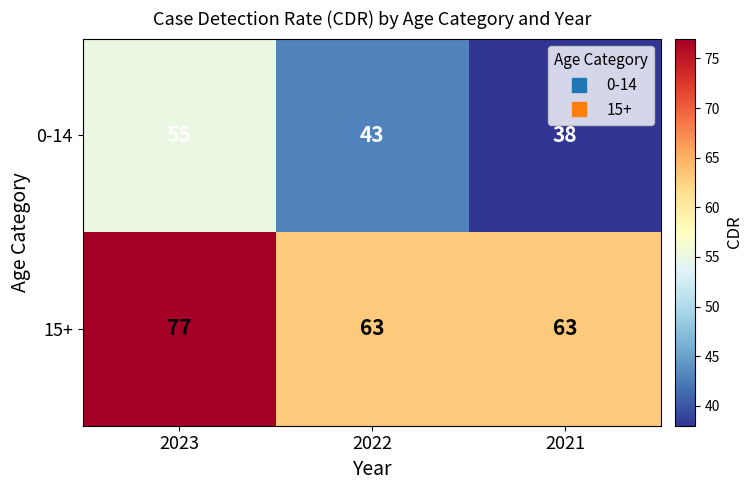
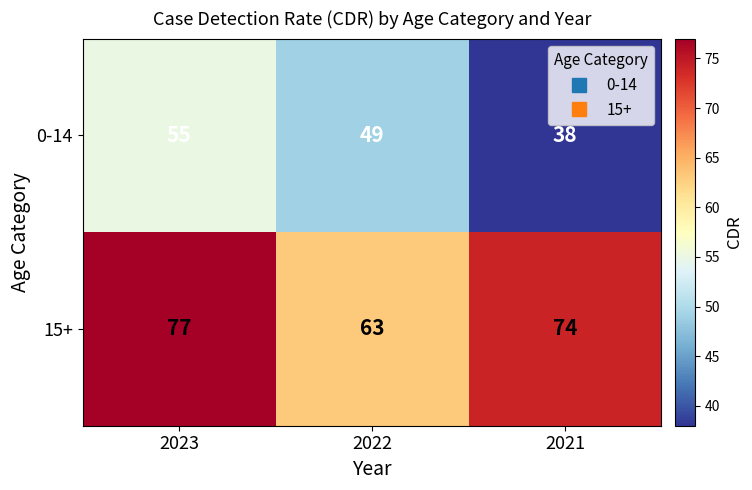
  {
    "0-14": {
-     "2022": 43,
+     "2022": 49,
      "2021": 38
    },
    "15+": {
      "2023": 77,
      "2022": 63,
-     "2021": 63
+     "2021": 74
    }
  }
